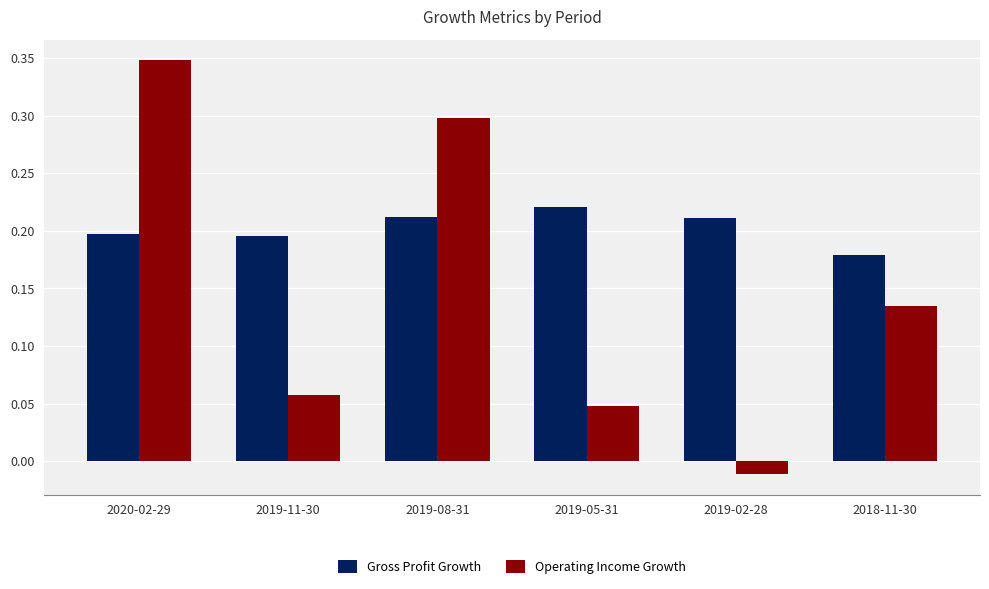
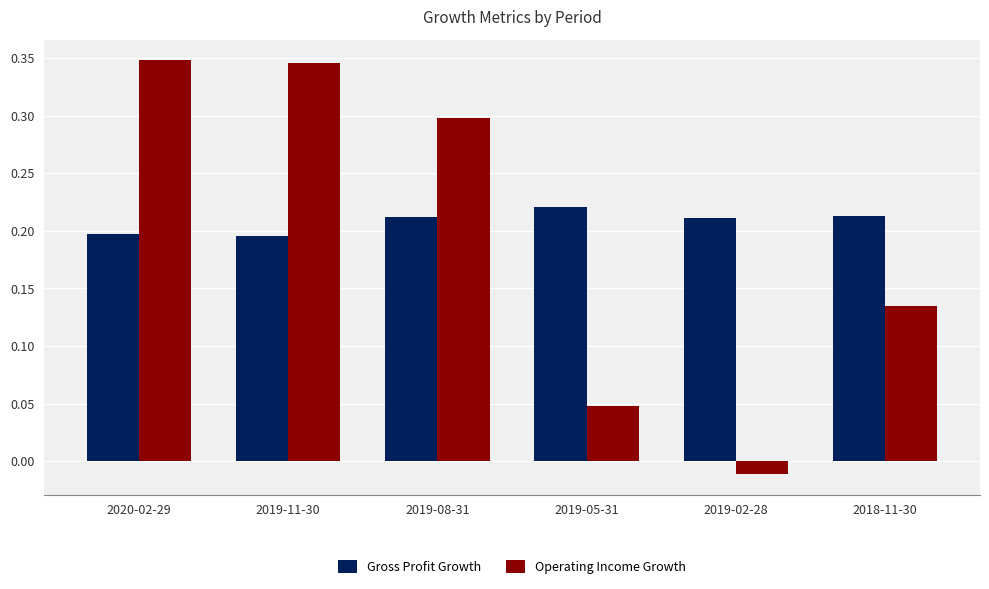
  {
    "Gross Profit Growth": {
      "2020-02-29": 0.197,
      "2019-11-30": 0.196,
      "2019-08-31": 0.212,
      "2019-05-31": 0.221,
      "2019-02-28": 0.211,
-     "2018-11-30": 0.179
+     "2018-11-30": 0.213
    },
    "Operating Income Growth": {
      "2020-02-29": 0.348,
-     "2019-11-30": 0.057,
+     "2019-11-30": 0.346,
      "2019-08-31": 0.298,
      "2019-05-31": 0.048,
      "2019-02-28": -0.011,
      "2018-11-30": 0.135
    }
  }
